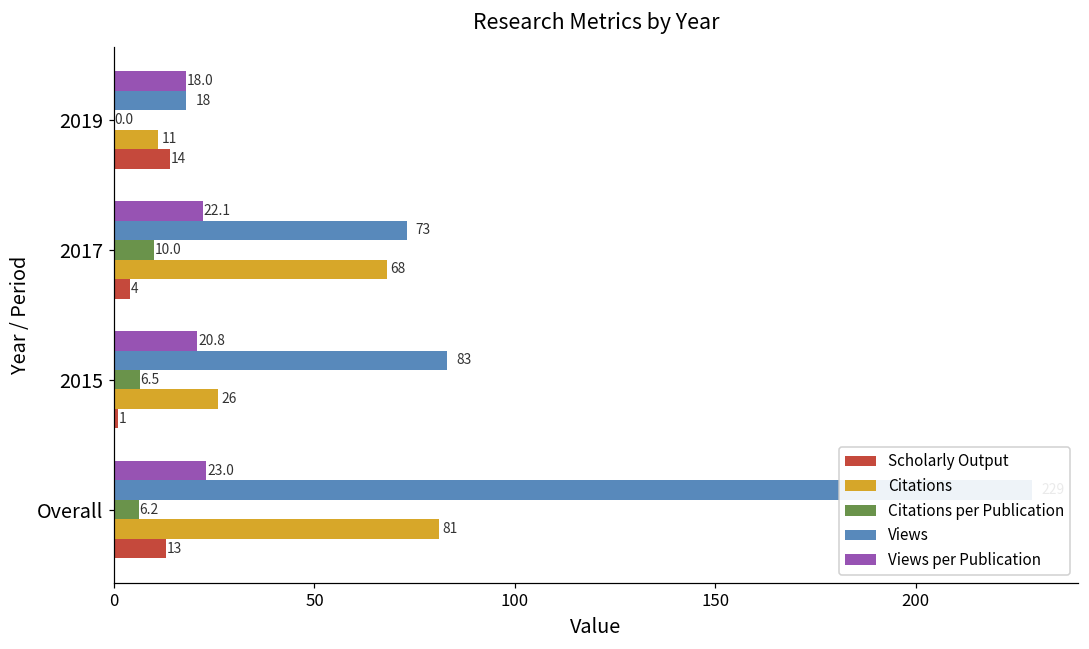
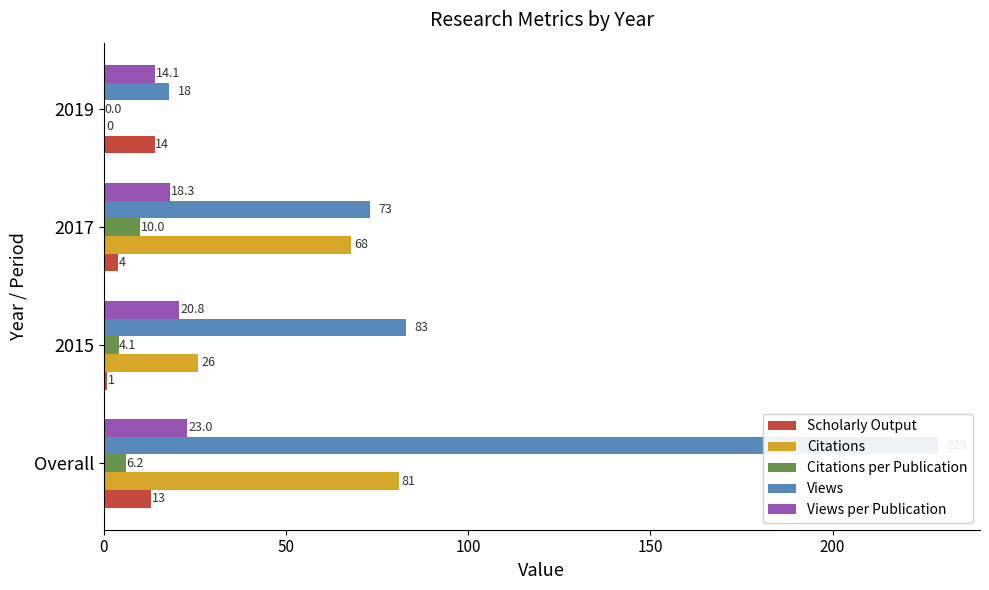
  {
    "Scholarly Output": {
      "2019": 14,
      "2017": 4,
      "2015": 1,
      "Overall": 13
    },
    "Citations": {
-     "2019": 11,
+     "2019": 0,
      "2017": 68,
      "2015": 26,
      "Overall": 81
    },
    "Citations per Publication": {
      "2019": 0.0,
      "2017": 10.0,
-     "2015": 6.5,
+     "2015": 4.1,
      "Overall": 6.2
    },
    "Views": {
      "2019": 18,
      "2017": 73,
      "2015": 83
    },
    "Views per Publication": {
-     "2019": 18.0,
-     "2017": 22.1,
+     "2019": 14.1,
+     "2017": 18.3,
      "2015": 20.8,
      "Overall": 23.0
    }
  }
